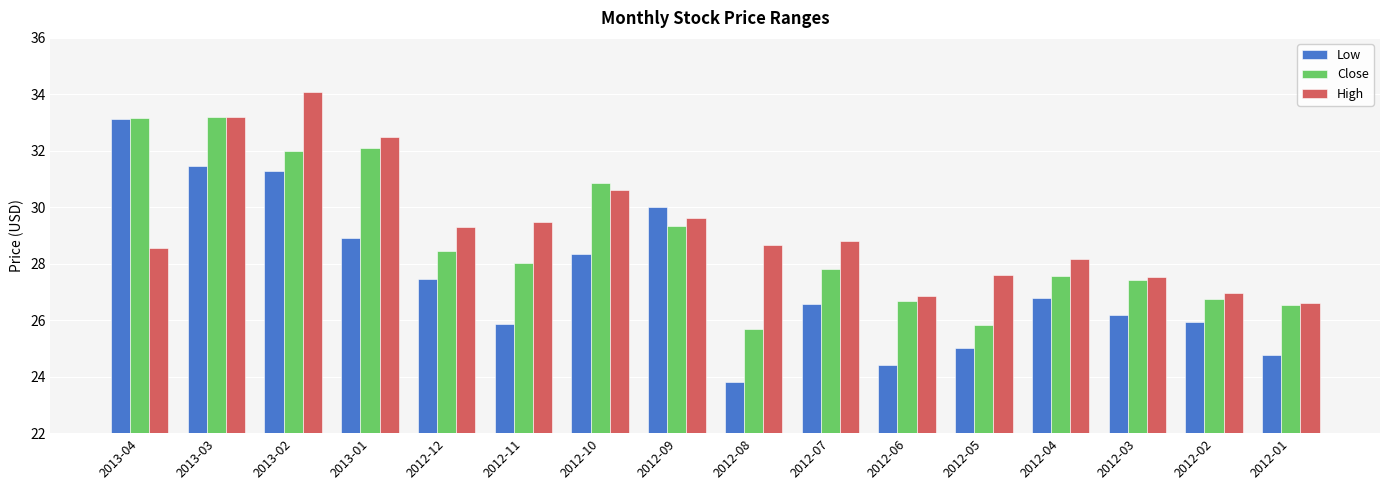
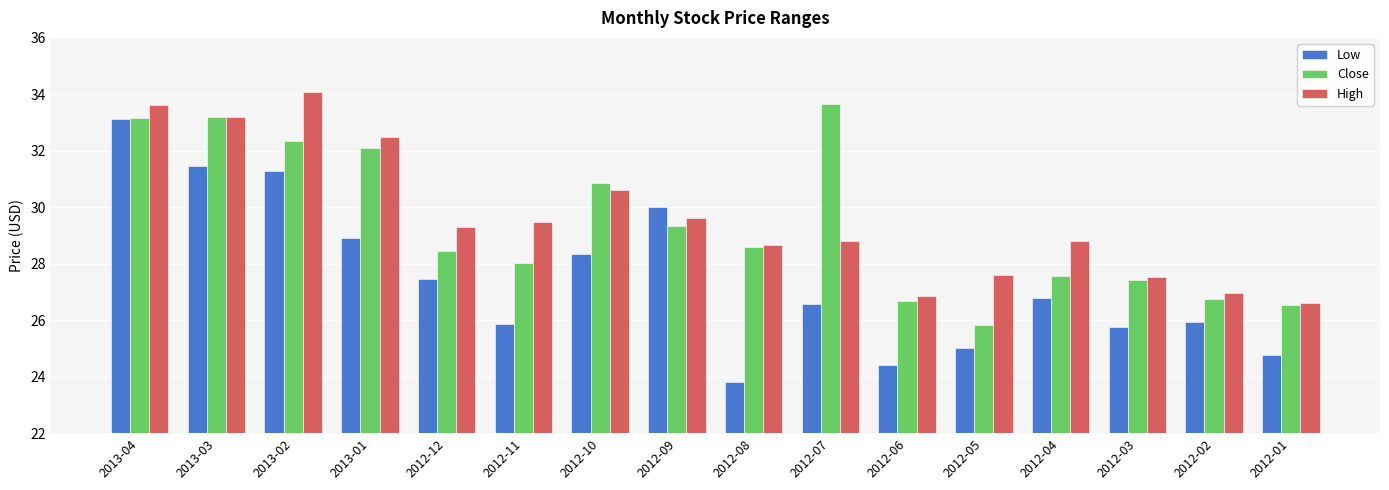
  {
    "Low": {
      "2013-04": 33.1,
      "2013-03": 31.5,
      "2013-02": 31.3,
      "2013-01": 28.9,
      "2012-12": 27.5,
      "2012-11": 25.9,
      "2012-10": 28.3,
      "2012-09": 30.0,
      "2012-08": 23.8,
      "2012-07": 26.6,
      "2012-06": 24.4,
      "2012-05": 25.0,
      "2012-04": 26.8,
-     "2012-03": 26.2,
+     "2012-03": 25.8,
      "2012-02": 26.0,
      "2012-01": 24.8
    },
    "Close": {
      "2013-04": 33.2,
      "2013-03": 33.2,
-     "2013-02": 32.0,
+     "2013-02": 32.3,
      "2013-01": 32.1,
      "2012-12": 28.4,
      "2012-11": 28.0,
      "2012-10": 30.9,
      "2012-09": 29.3,
-     "2012-08": 25.7,
-     "2012-07": 27.8,
+     "2012-08": 28.6,
+     "2012-07": 33.7,
      "2012-06": 26.7,
      "2012-05": 25.8,
      "2012-04": 27.6,
      "2012-03": 27.4,
      "2012-02": 26.7,
      "2012-01": 26.5
    },
    "High": {
-     "2013-04": 28.5,
+     "2013-04": 33.6,
      "2013-03": 33.2,
      "2013-02": 34.1,
      "2013-01": 32.5,
      "2012-12": 29.3,
      "2012-11": 29.5,
      "2012-10": 30.6,
      "2012-09": 29.6,
      "2012-08": 28.7,
      "2012-07": 28.8,
      "2012-06": 26.9,
      "2012-05": 27.6,
-     "2012-04": 28.2,
+     "2012-04": 28.8,
      "2012-03": 27.5,
      "2012-02": 27.0,
      "2012-01": 26.6
    }
  }
